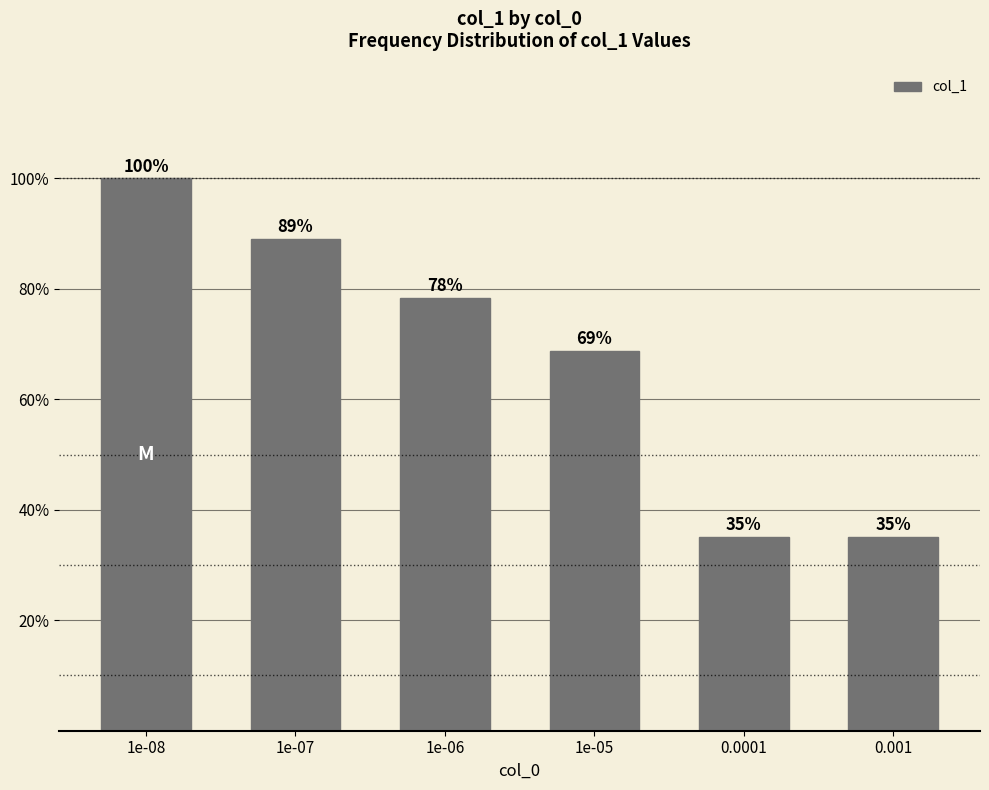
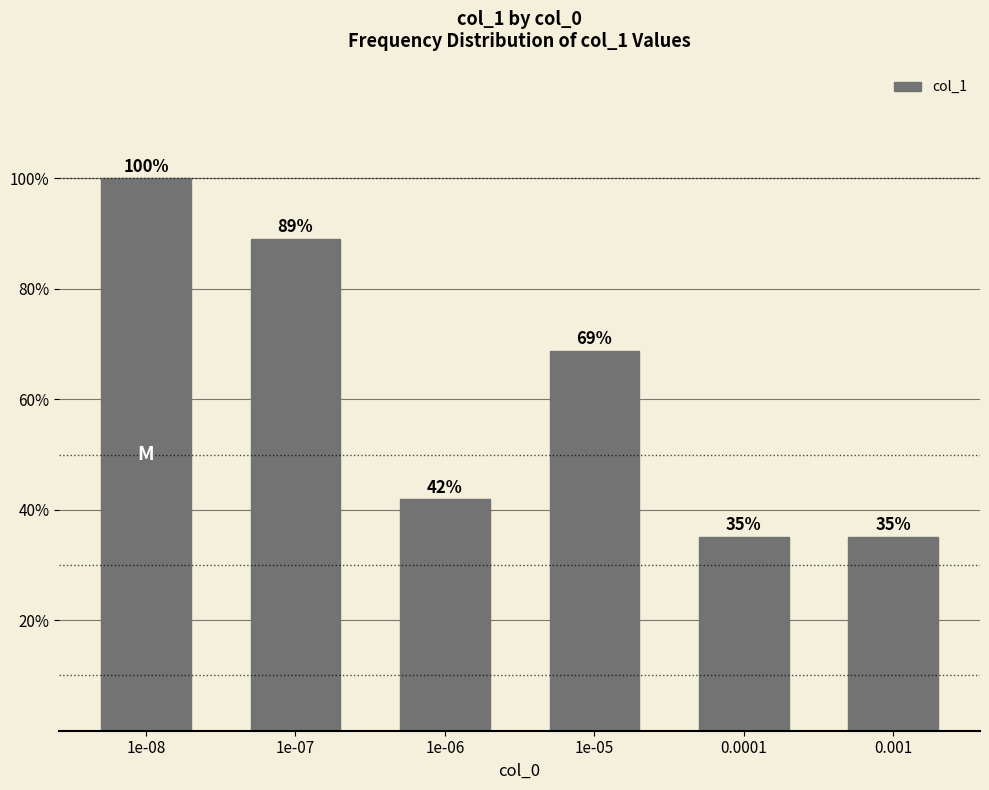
  {
    "1e-08": "100%",
    "1e-07": "89%",
-   "1e-06": "78%",
+   "1e-06": "42%",
    "1e-05": "69%",
    "0.0001": "35%",
    "0.001": "35%"
  }
